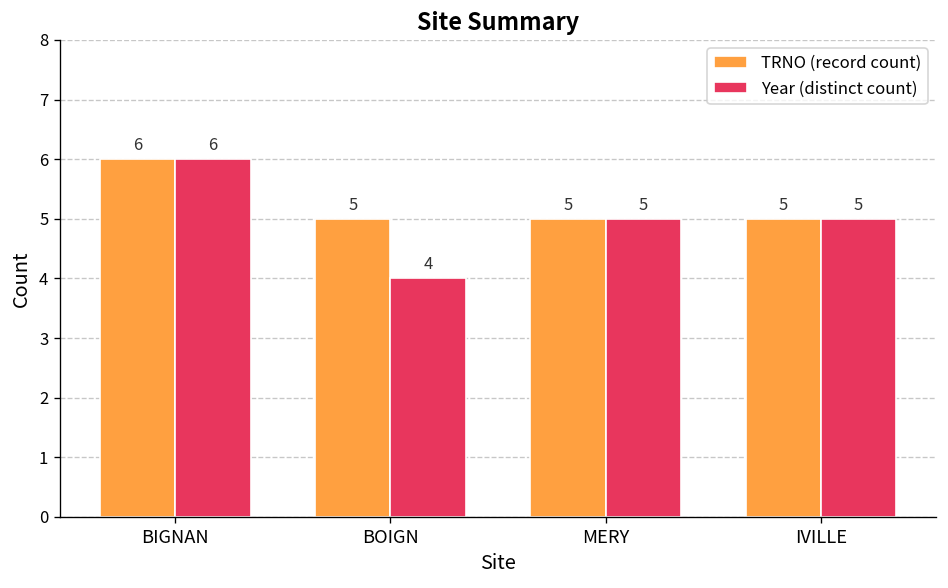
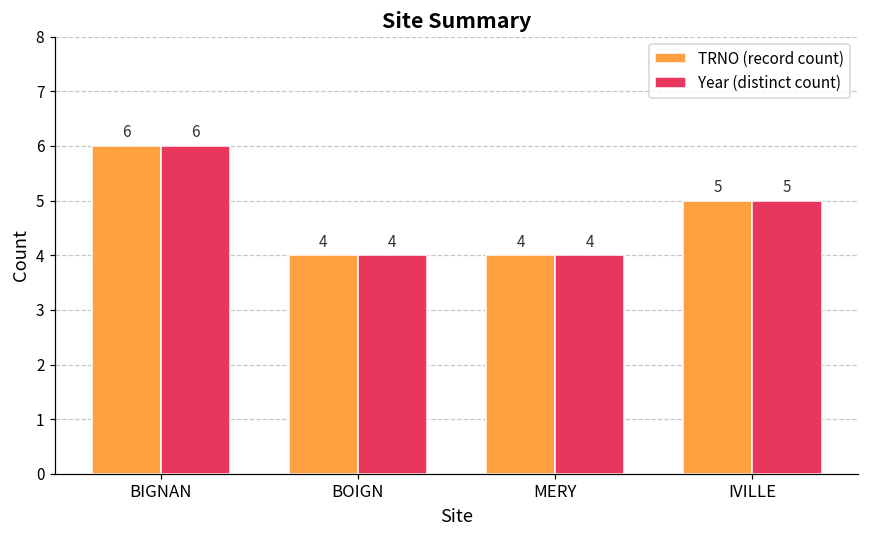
  {
    "TRNO (record count)": {
      "BIGNAN": 6,
-     "BOIGN": 5,
-     "MERY": 5,
+     "BOIGN": 4,
+     "MERY": 4,
      "IVILLE": 5
    },
    "Year (distinct count)": {
      "BIGNAN": 6,
      "BOIGN": 4,
-     "MERY": 5,
+     "MERY": 4,
      "IVILLE": 5
    }
  }
